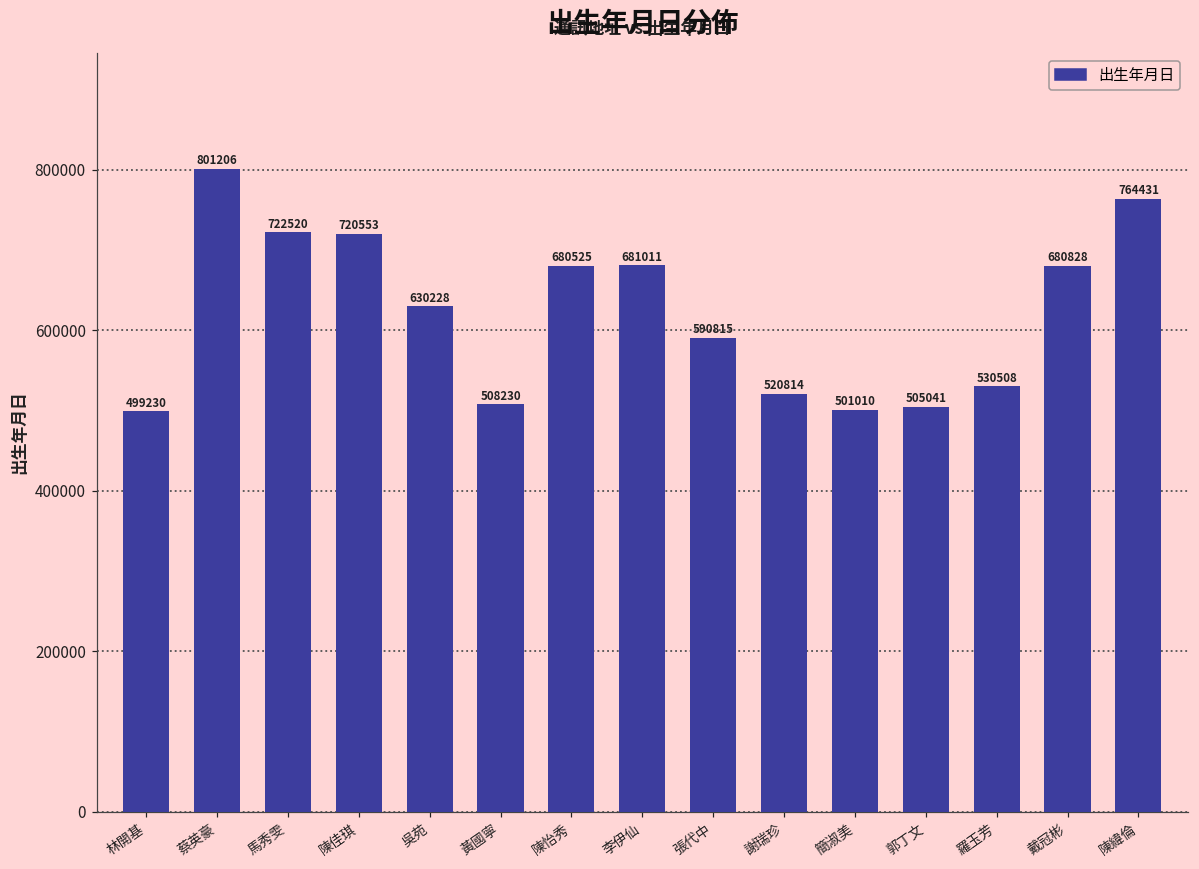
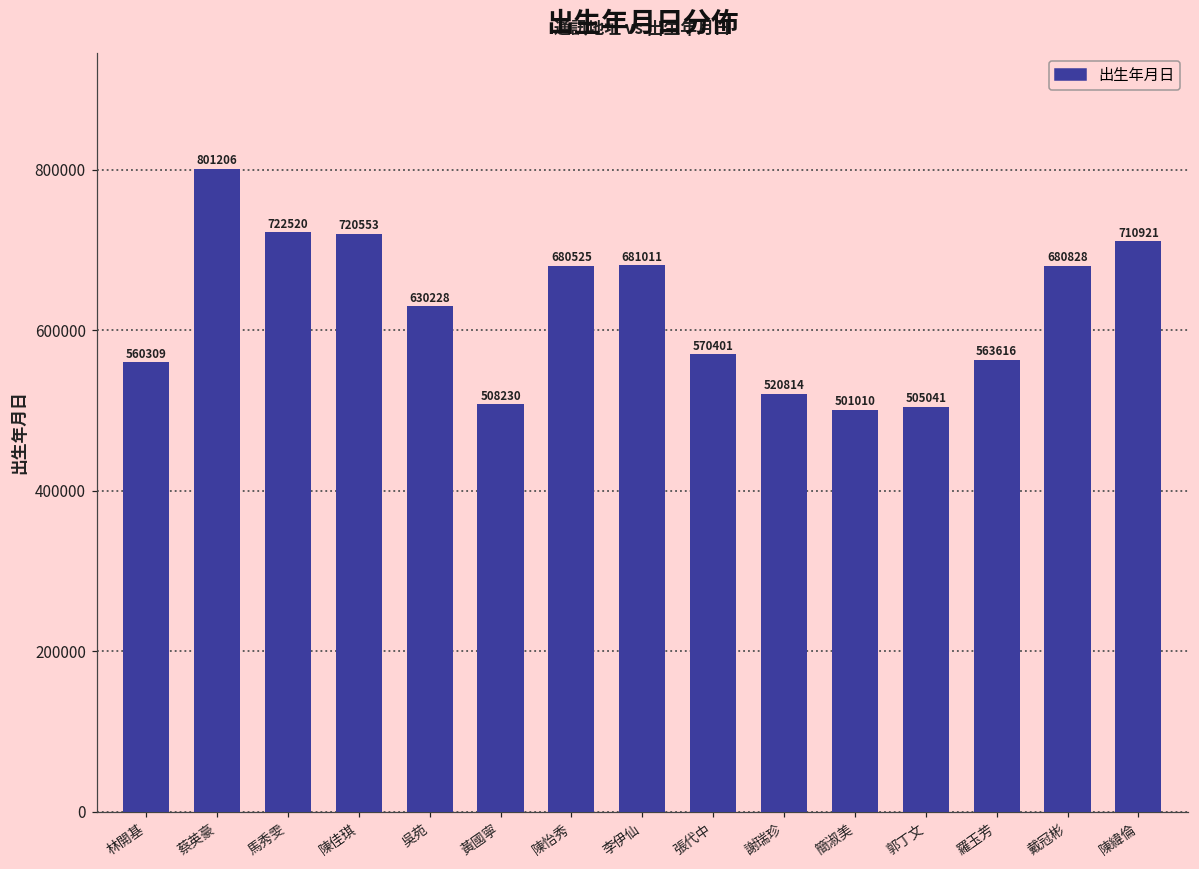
  {
-   "林開基": 499230,
+   "林開基": 560309,
    "蔡英豪": 801206,
    "馬秀雯": 722520,
    "陳佳琪": 720553,
    "吳苑": 630228,
    "黃國寧": 508230,
    "陳怡秀": 680525,
    "李伊仙": 681011,
-   "張代中": 590815,
+   "張代中": 570401,
    "謝瑞珍": 520814,
    "簡淑美": 501010,
    "郭丁文": 505041,
-   "羅玉芳": 530508,
+   "羅玉芳": 563616,
    "戴冠彬": 680828,
-   "陳緯倫": 764431
+   "陳緯倫": 710921
  }
